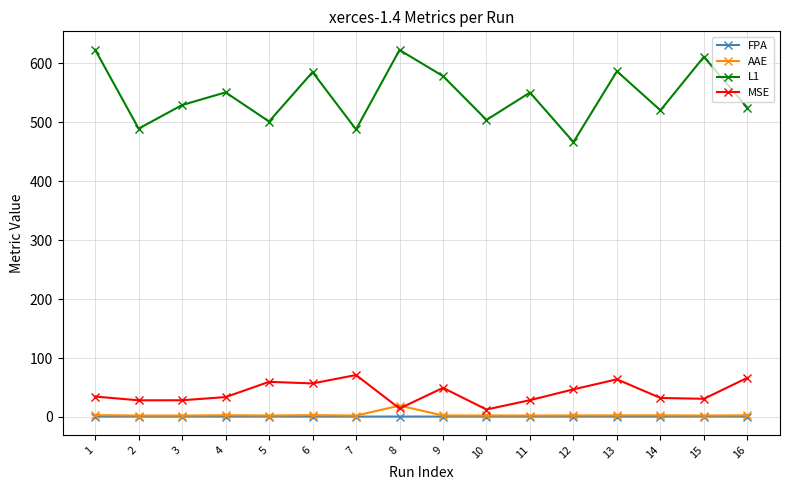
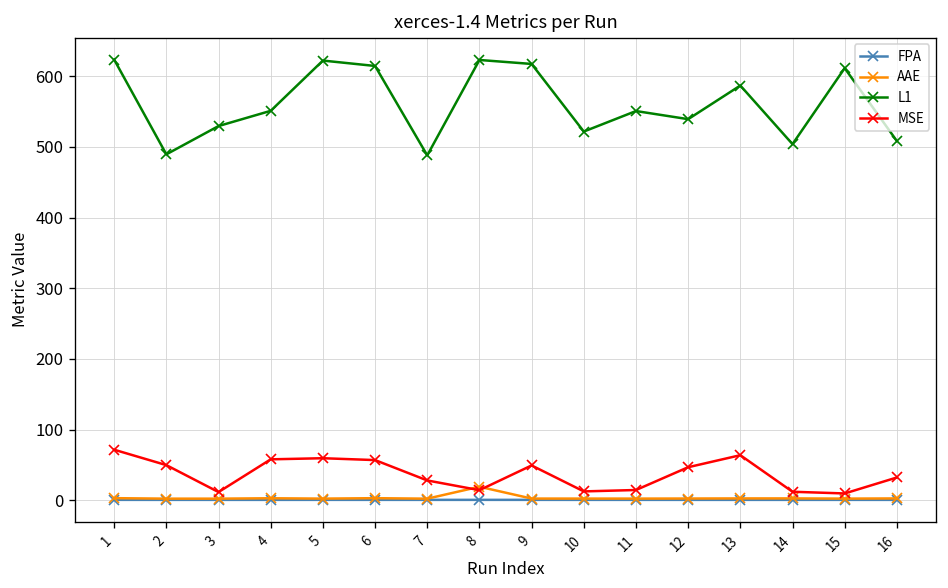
  {
    "FPA": {
      "8": 0
    },
    "AAE": {
      "8": 20
    },
    "L1": {
      "1": 620,
      "2": 490,
      "3": 530,
      "4": 550,
-     "5": 500,
-     "6": 590,
+     "5": 620,
+     "6": 610,
      "7": 490,
      "8": 620,
-     "9": 580,
-     "10": 500,
+     "9": 620,
+     "10": 520,
      "11": 550,
-     "12": 470,
+     "12": 540,
      "13": 590,
-     "14": 520,
+     "14": 500,
      "15": 610,
-     "16": 520
+     "16": 510
    },
    "MSE": {
-     "1": 30,
-     "2": 30,
-     "3": 30,
-     "4": 30,
+     "1": 70,
+     "2": 50,
+     "3": 10,
+     "4": 60,
      "5": 60,
      "6": 60,
-     "7": 70,
+     "7": 30,
      "8": 10,
      "9": 50,
      "10": 10,
-     "11": 30,
+     "11": 10,
      "12": 50,
      "13": 60,
-     "14": 30,
-     "15": 30,
-     "16": 70
+     "14": 10,
+     "15": 10,
+     "16": 30
    }
  }
